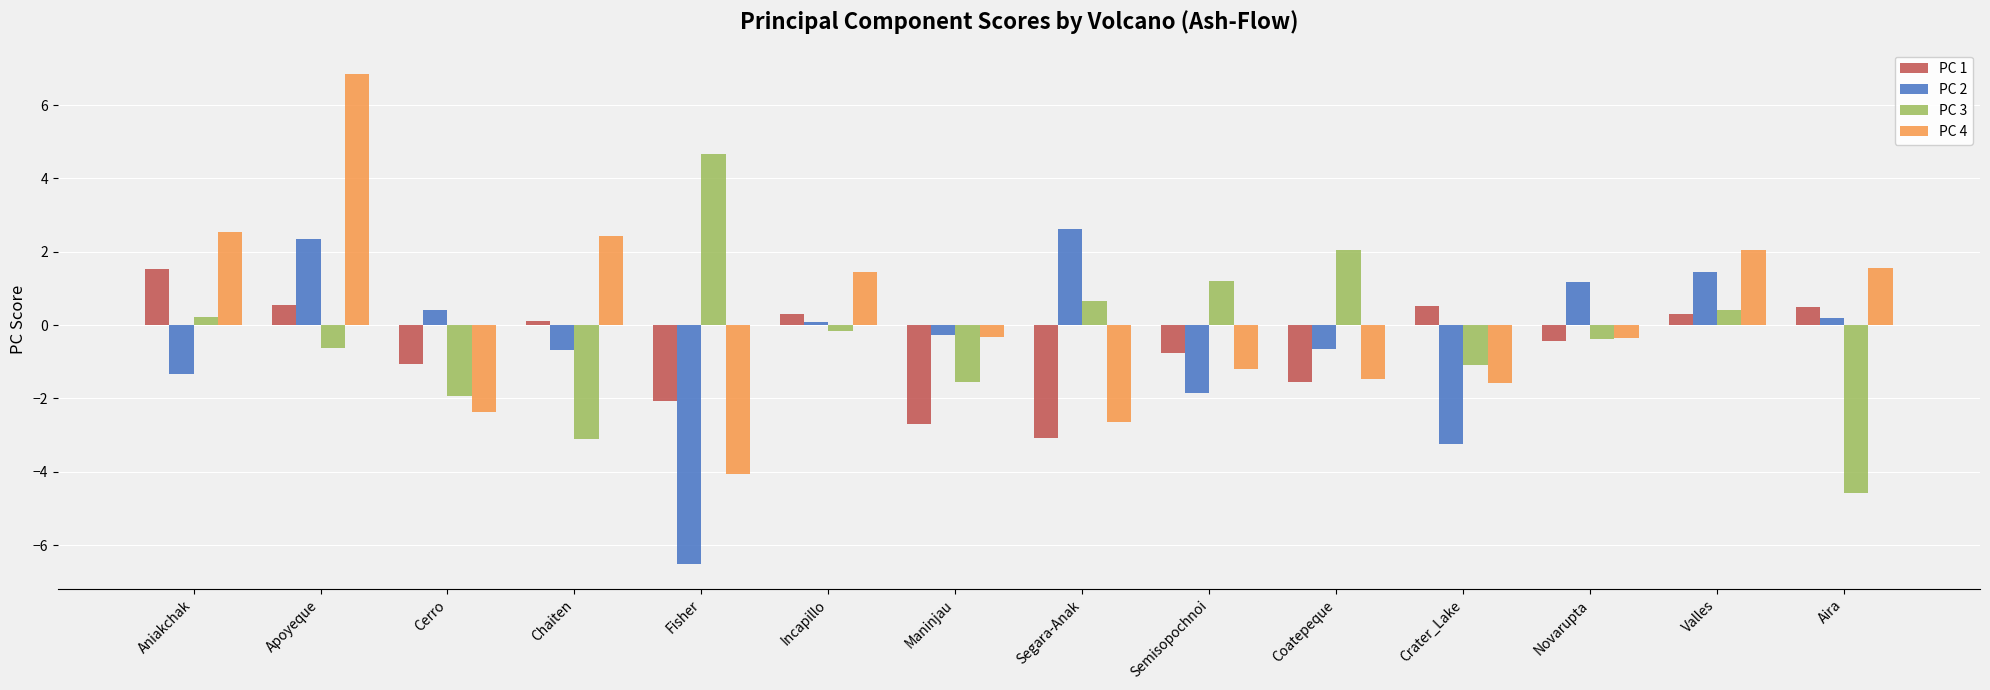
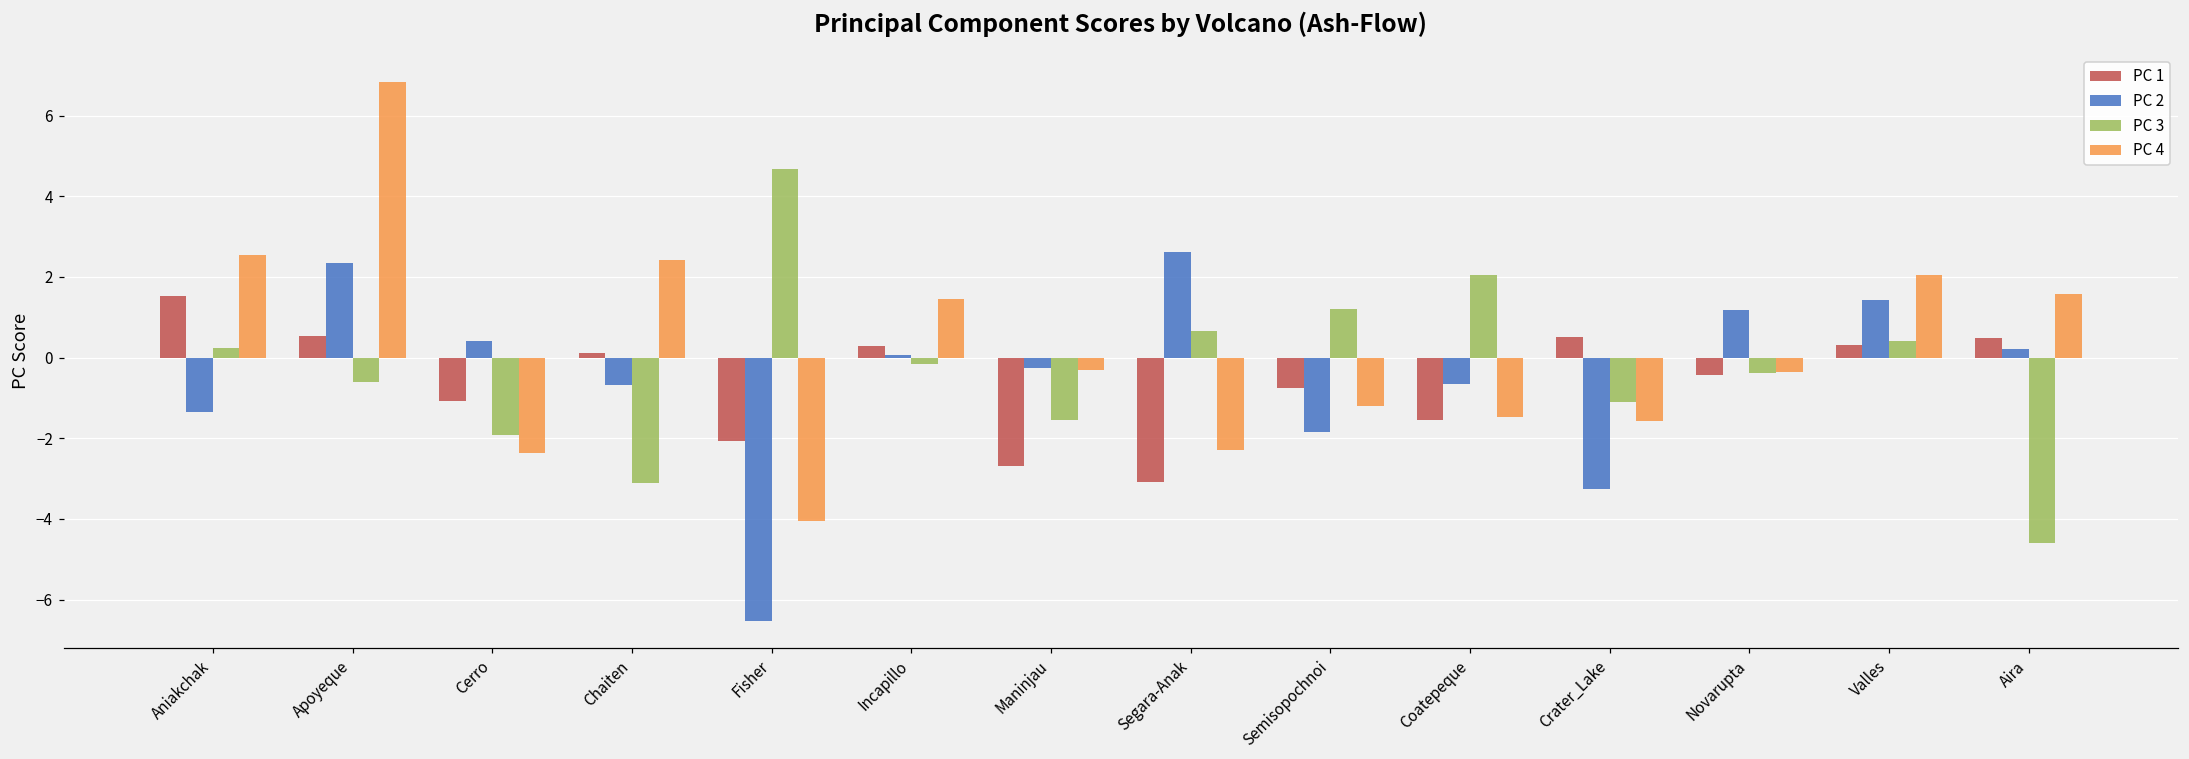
  {
    "PC 1": {
      "Aniakchak": 1.5,
      "Apoyeque": 0.5,
      "Cerro": -1.1,
      "Chaiten": 0.1,
      "Fisher": -2.1,
      "Incapillo": 0.3,
      "Maninjau": -2.7,
      "Segara-Anak": -3.1,
      "Semisopochnoi": -0.8,
      "Coatepeque": -1.5,
      "Crater_Lake": 0.5,
      "Novarupta": -0.4,
      "Valles": 0.3,
      "Aira": 0.5
    },
    "PC 2": {
      "Aniakchak": -1.3,
      "Apoyeque": 2.3,
      "Cerro": 0.4,
      "Chaiten": -0.7,
      "Fisher": -6.5,
      "Incapillo": 0.1,
      "Maninjau": -0.3,
      "Segara-Anak": 2.6,
      "Semisopochnoi": -1.8,
      "Coatepeque": -0.7,
      "Crater_Lake": -3.3,
      "Novarupta": 1.2,
      "Valles": 1.4,
      "Aira": 0.2
    },
    "PC 3": {
      "Aniakchak": 0.2,
      "Apoyeque": -0.6,
      "Cerro": -1.9,
      "Chaiten": -3.1,
      "Fisher": 4.7,
      "Incapillo": -0.2,
      "Maninjau": -1.5,
      "Segara-Anak": 0.7,
      "Semisopochnoi": 1.2,
      "Coatepeque": 2.0,
      "Crater_Lake": -1.1,
      "Novarupta": -0.4,
      "Valles": 0.4,
      "Aira": -4.6
    },
    "PC 4": {
      "Aniakchak": 2.5,
      "Apoyeque": 6.8,
      "Cerro": -2.4,
      "Chaiten": 2.4,
      "Fisher": -4.1,
      "Incapillo": 1.5,
      "Maninjau": -0.3,
-     "Segara-Anak": -2.6,
+     "Segara-Anak": -2.3,
      "Semisopochnoi": -1.2,
      "Coatepeque": -1.5,
      "Crater_Lake": -1.6,
      "Novarupta": -0.4,
      "Valles": 2.1,
      "Aira": 1.6
    }
  }
